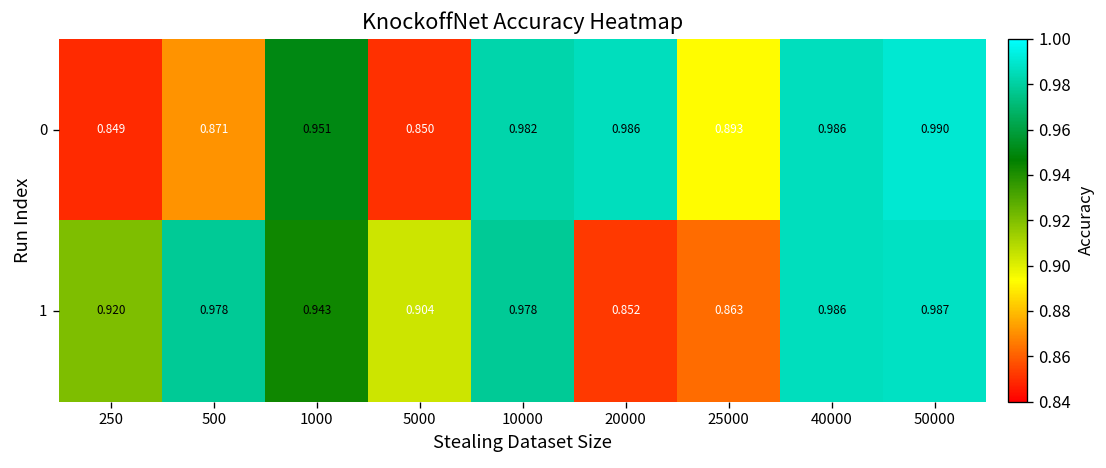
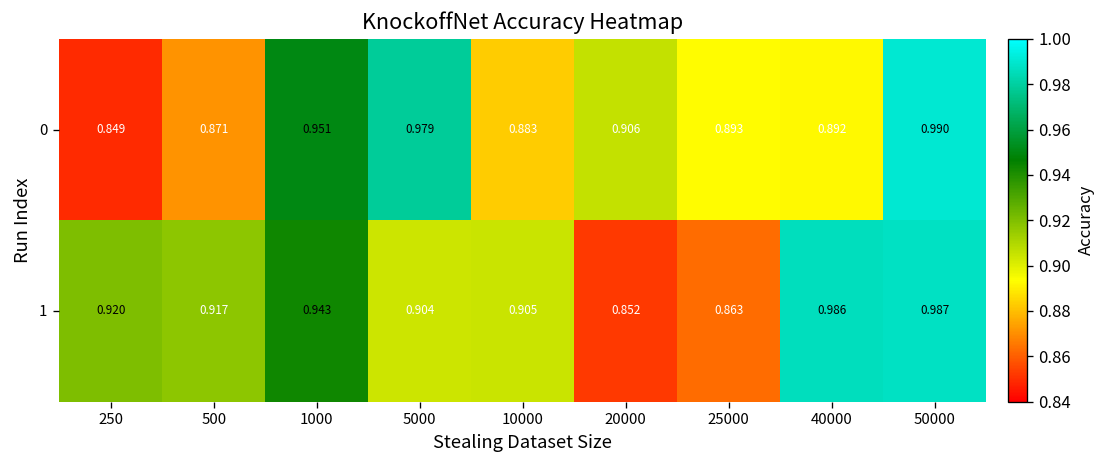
  {
    "0": {
      "250": 0.849,
      "500": 0.871,
      "1000": 0.951,
-     "5000": 0.850,
-     "10000": 0.982,
-     "20000": 0.986,
+     "5000": 0.979,
+     "10000": 0.883,
+     "20000": 0.906,
      "25000": 0.893,
-     "40000": 0.986,
+     "40000": 0.892,
      "50000": 0.990
    },
    "1": {
      "250": 0.920,
-     "500": 0.978,
+     "500": 0.917,
      "1000": 0.943,
      "5000": 0.904,
-     "10000": 0.978,
+     "10000": 0.905,
      "20000": 0.852,
      "25000": 0.863,
      "40000": 0.986,
      "50000": 0.987
    }
  }
